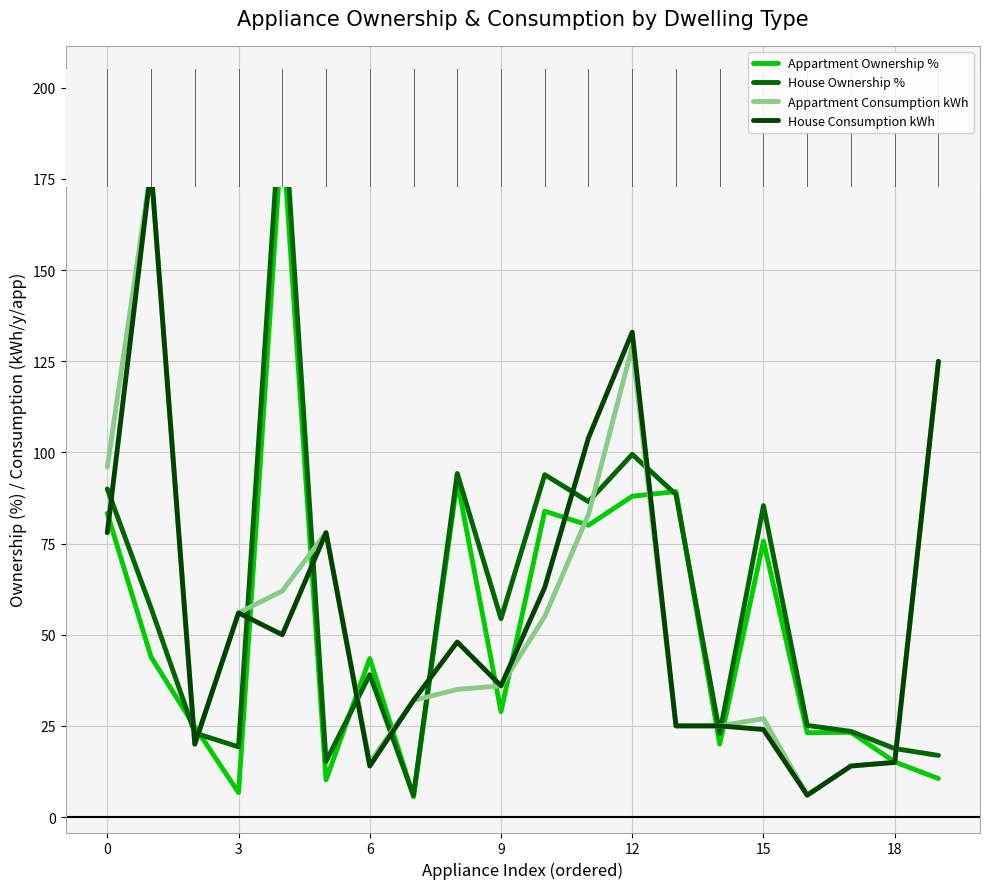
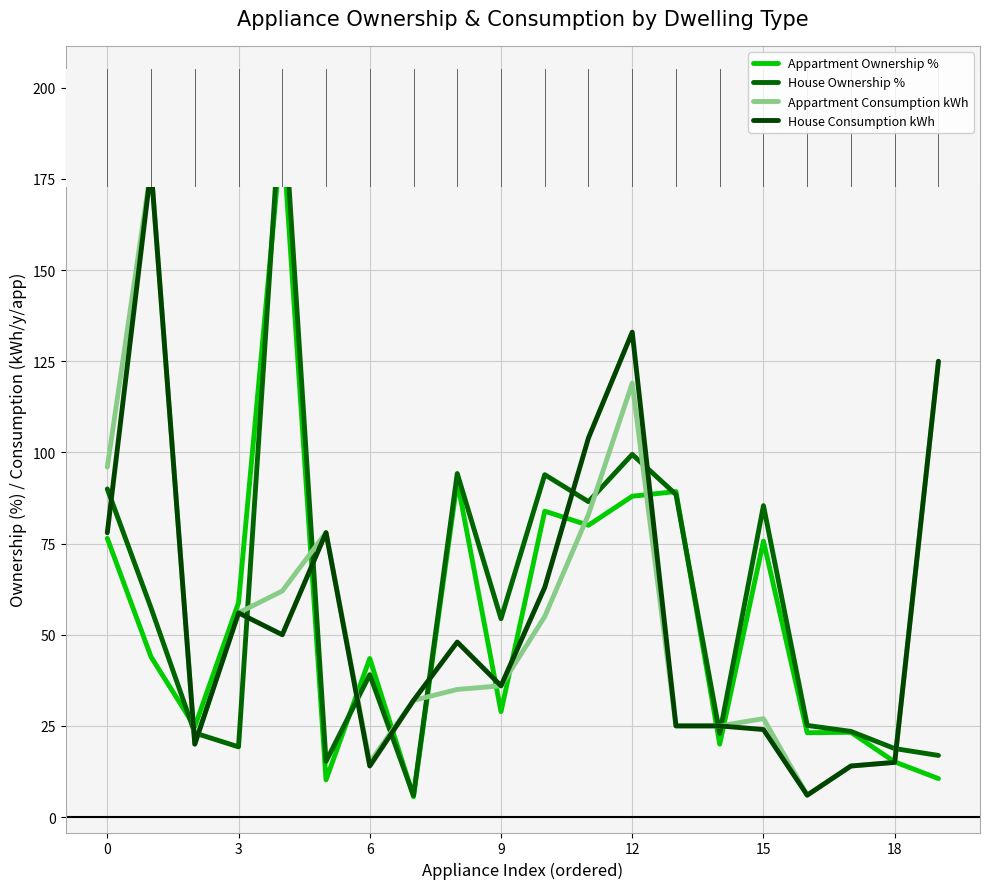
  {
    "Appartment Ownership %": {
-     "0": 83,
-     "3": 7,
+     "0": 76,
+     "3": 59,
      "6": 43,
      "9": 29,
      "12": 88,
      "15": 76
    },
    "Appartment Consumption kWh": {
      "0": 96,
      "6": 15,
-     "12": 129,
+     "12": 119,
      "15": 27
    }
  }
